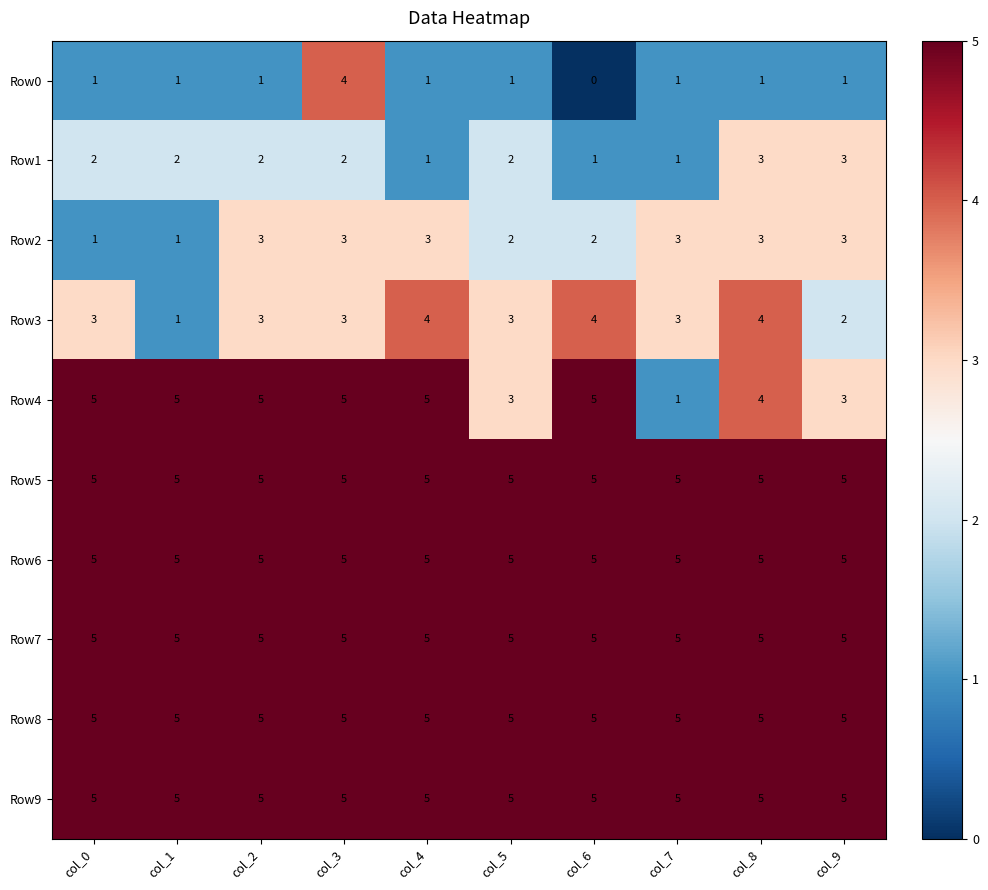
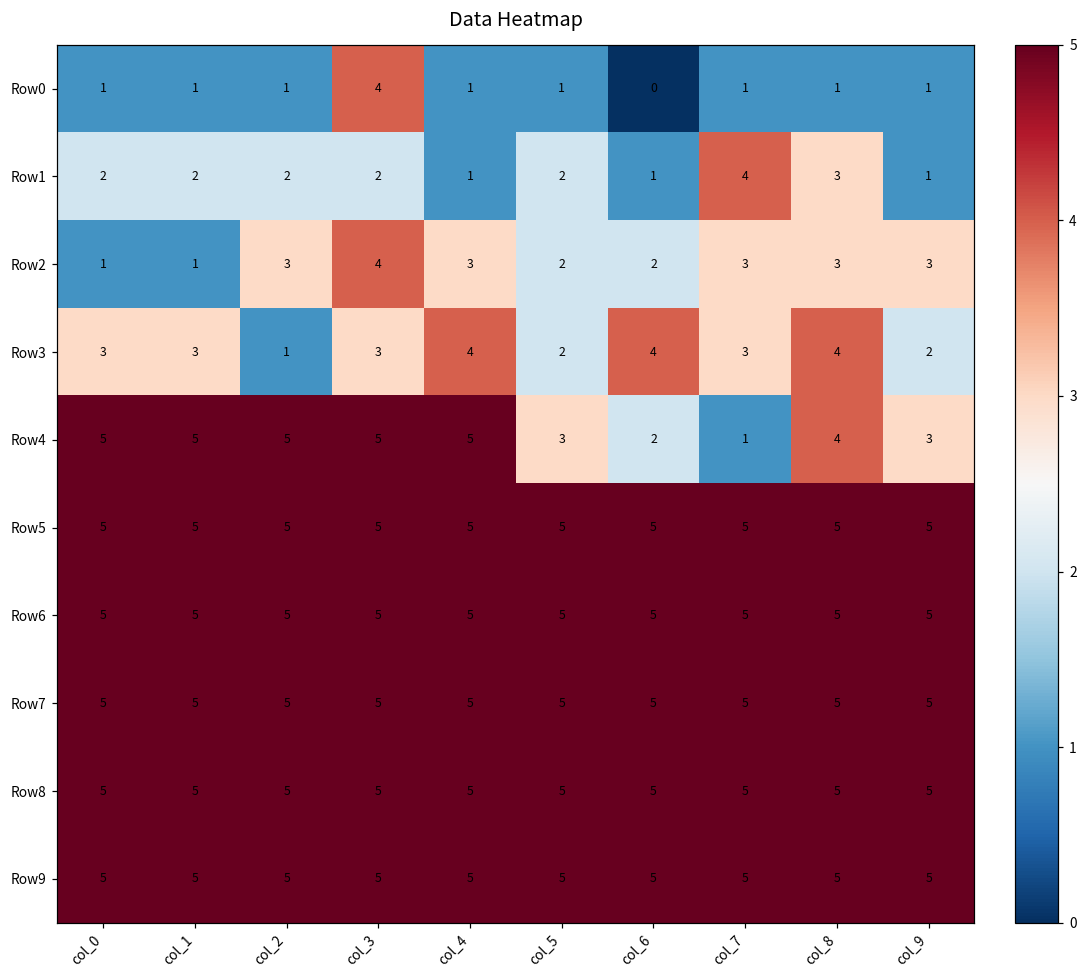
  {
    "Row0": {
      "col_0": 1,
      "col_1": 1,
      "col_2": 1,
      "col_3": 4,
      "col_4": 1,
      "col_5": 1,
      "col_6": 0,
      "col_7": 1,
      "col_8": 1,
      "col_9": 1
    },
    "Row1": {
      "col_0": 2,
      "col_1": 2,
      "col_2": 2,
      "col_3": 2,
      "col_4": 1,
      "col_5": 2,
      "col_6": 1,
-     "col_7": 1,
+     "col_7": 4,
      "col_8": 3,
-     "col_9": 3
+     "col_9": 1
    },
    "Row2": {
      "col_0": 1,
      "col_1": 1,
      "col_2": 3,
-     "col_3": 3,
+     "col_3": 4,
      "col_4": 3,
      "col_5": 2,
      "col_6": 2,
      "col_7": 3,
      "col_8": 3,
      "col_9": 3
    },
    "Row3": {
      "col_0": 3,
-     "col_1": 1,
-     "col_2": 3,
+     "col_1": 3,
+     "col_2": 1,
      "col_3": 3,
      "col_4": 4,
-     "col_5": 3,
+     "col_5": 2,
      "col_6": 4,
      "col_7": 3,
      "col_8": 4,
      "col_9": 2
    },
    "Row4": {
      "col_0": 5,
      "col_1": 5,
      "col_2": 5,
      "col_3": 5,
      "col_4": 5,
      "col_5": 3,
-     "col_6": 5,
+     "col_6": 2,
      "col_7": 1,
      "col_8": 4,
      "col_9": 3
    },
    "Row5": {
      "col_0": 5,
      "col_1": 5,
      "col_2": 5,
      "col_3": 5,
      "col_4": 5,
      "col_5": 5,
      "col_6": 5,
      "col_7": 5,
      "col_8": 5,
      "col_9": 5
    },
    "Row6": {
      "col_0": 5,
      "col_1": 5,
      "col_2": 5,
      "col_3": 5,
      "col_4": 5,
      "col_5": 5,
      "col_6": 5,
      "col_7": 5,
      "col_8": 5,
      "col_9": 5
    },
    "Row7": {
      "col_0": 5,
      "col_1": 5,
      "col_2": 5,
      "col_3": 5,
      "col_4": 5,
      "col_5": 5,
      "col_6": 5,
      "col_7": 5,
      "col_8": 5,
      "col_9": 5
    },
    "Row8": {
      "col_0": 5,
      "col_1": 5,
      "col_2": 5,
      "col_3": 5,
      "col_4": 5,
      "col_5": 5,
      "col_6": 5,
      "col_7": 5,
      "col_8": 5,
      "col_9": 5
    },
    "Row9": {
      "col_0": 5,
      "col_1": 5,
      "col_2": 5,
      "col_3": 5,
      "col_4": 5,
      "col_5": 5,
      "col_6": 5,
      "col_7": 5,
      "col_8": 5,
      "col_9": 5
    }
  }
